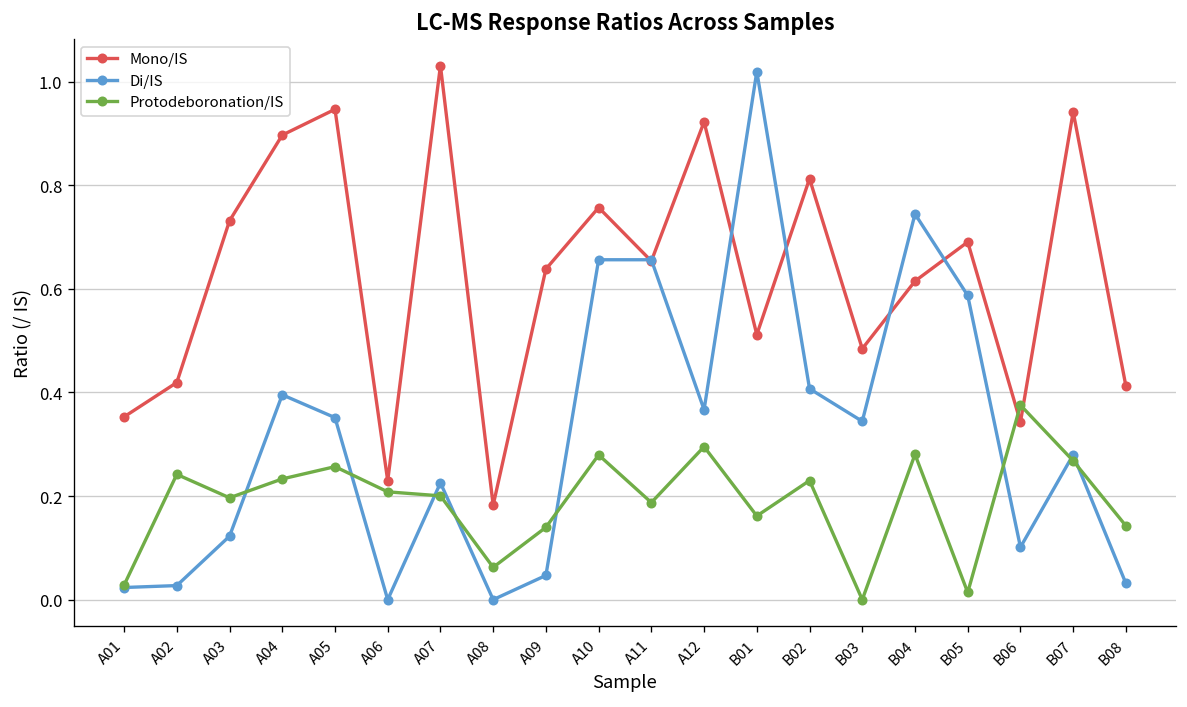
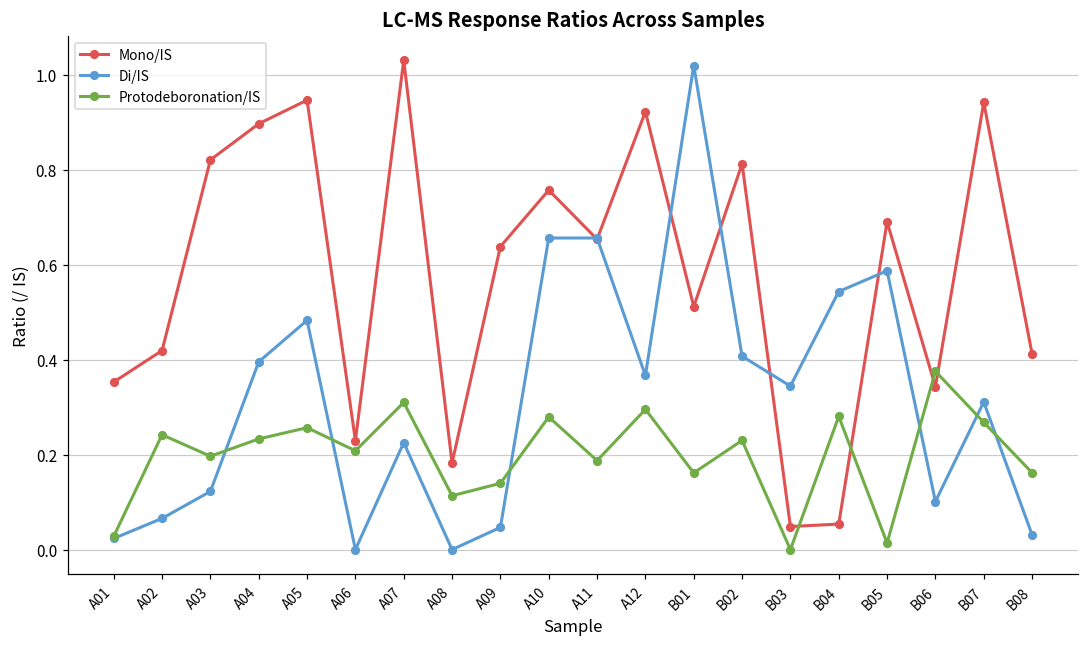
  {
    "Mono/IS": {
      "A01": 0.35,
      "A02": 0.42,
-     "A03": 0.73,
+     "A03": 0.82,
      "A04": 0.90,
      "A05": 0.95,
      "A06": 0.23,
      "A07": 1.03,
      "A08": 0.18,
      "A09": 0.64,
      "A10": 0.76,
      "A12": 0.92,
      "B01": 0.51,
      "B02": 0.81,
-     "B03": 0.48,
-     "B04": 0.61,
+     "B03": 0.05,
+     "B04": 0.05,
      "B05": 0.69,
      "B06": 0.34,
      "B07": 0.94,
      "B08": 0.41
    },
    "Di/IS": {
-     "A02": 0.03,
+     "A02": 0.07,
      "A03": 0.12,
      "A04": 0.40,
-     "A05": 0.35,
+     "A05": 0.48,
      "A06": 0.00,
      "A07": 0.23,
      "A08": 0.00,
      "A09": 0.05,
      "A10": 0.66,
      "A12": 0.37,
      "B01": 1.02,
      "B02": 0.41,
      "B03": 0.34,
-     "B04": 0.74,
+     "B04": 0.54,
      "B05": 0.59,
      "B06": 0.10,
-     "B07": 0.28,
+     "B07": 0.31,
      "B08": 0.03
    },
    "Protodeboronation/IS": {
      "A02": 0.24,
      "A03": 0.20,
      "A04": 0.23,
      "A05": 0.26,
      "A06": 0.21,
-     "A07": 0.20,
-     "A08": 0.06,
+     "A07": 0.31,
+     "A08": 0.11,
      "A09": 0.14,
      "A10": 0.28,
      "A11": 0.19,
      "A12": 0.30,
      "B01": 0.16,
      "B02": 0.23,
      "B03": 0.00,
      "B04": 0.28,
      "B05": 0.01,
      "B06": 0.38,
      "B07": 0.27,
-     "B08": 0.14
+     "B08": 0.16
    }
  }
